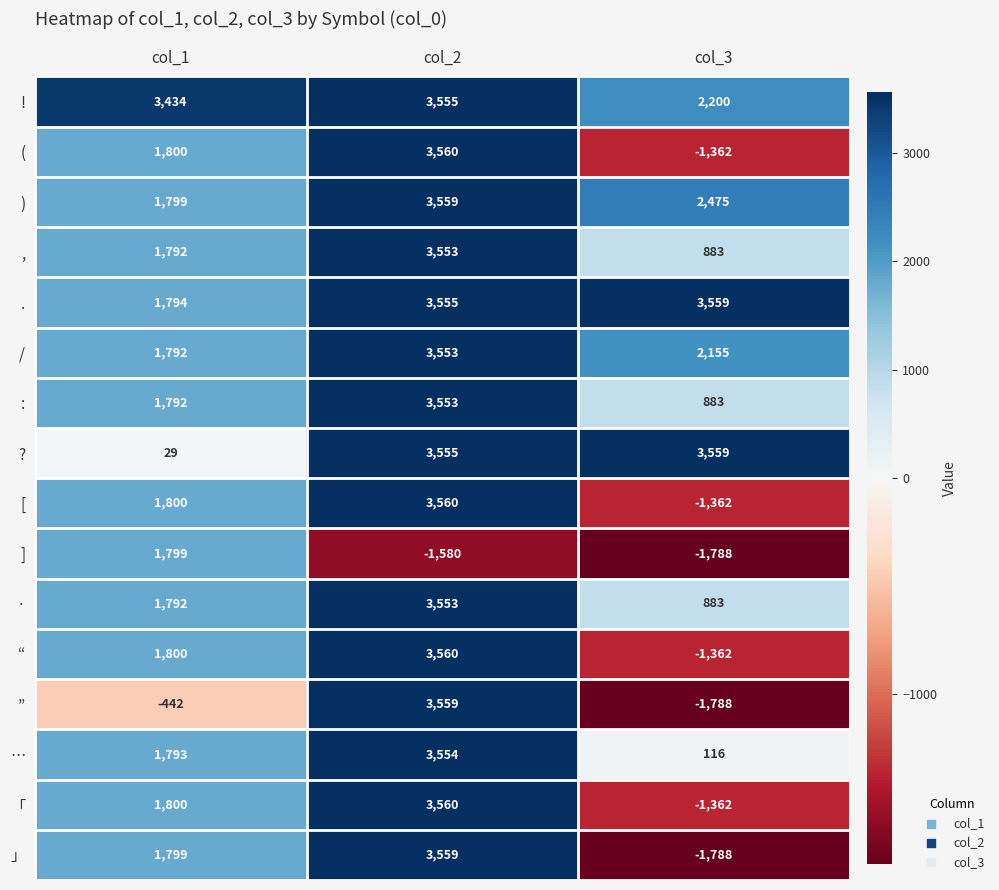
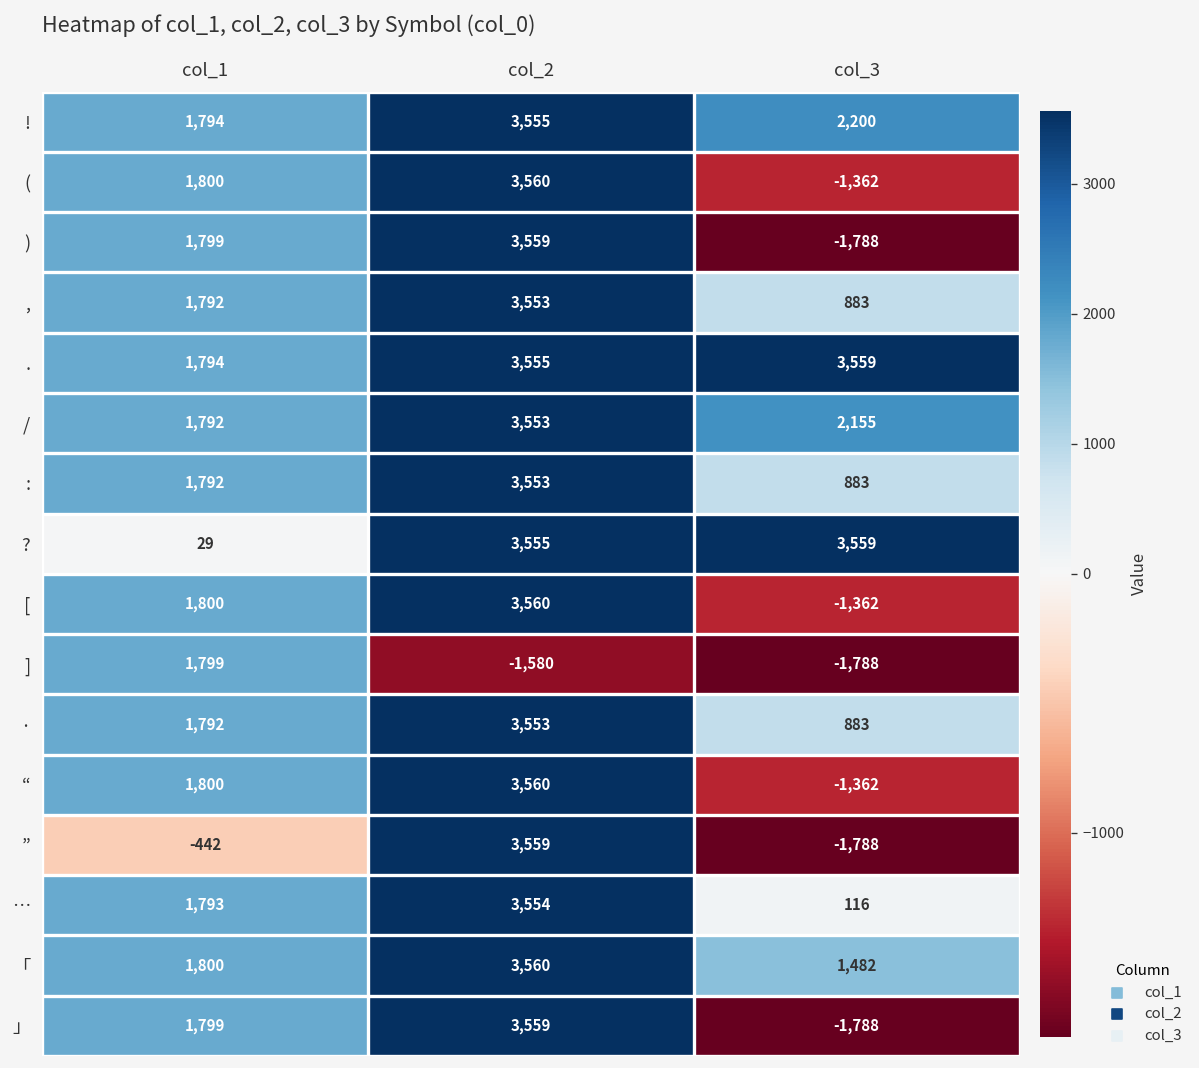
  {
    "!": {
-     "col_1": "3,434",
+     "col_1": "1,794",
      "col_2": "3,555",
      "col_3": "2,200"
    },
    "(": {
      "col_1": "1,800",
      "col_2": "3,560",
      "col_3": "-1,362"
    },
    ")": {
      "col_1": "1,799",
      "col_2": "3,559",
-     "col_3": "2,475"
+     "col_3": "-1,788"
    },
    ",": {
      "col_1": "1,792",
      "col_2": "3,553",
      "col_3": "883"
    },
    ".": {
      "col_1": "1,794",
      "col_2": "3,555",
      "col_3": "3,559"
    },
    "/": {
      "col_1": "1,792",
      "col_2": "3,553",
      "col_3": "2,155"
    },
    ":": {
      "col_1": "1,792",
      "col_2": "3,553",
      "col_3": "883"
    },
    "?": {
      "col_1": "29",
      "col_2": "3,555",
      "col_3": "3,559"
    },
    "[": {
      "col_1": "1,800",
      "col_2": "3,560",
      "col_3": "-1,362"
    },
    "]": {
      "col_1": "1,799",
      "col_2": "-1,580",
      "col_3": "-1,788"
    },
    "·": {
      "col_1": "1,792",
      "col_2": "3,553",
      "col_3": "883"
    },
    "“": {
      "col_1": "1,800",
      "col_2": "3,560",
      "col_3": "-1,362"
    },
    "”": {
      "col_1": "-442",
      "col_2": "3,559",
      "col_3": "-1,788"
    },
    "…": {
      "col_1": "1,793",
      "col_2": "3,554",
      "col_3": "116"
    },
    "「": {
      "col_1": "1,800",
      "col_2": "3,560",
-     "col_3": "-1,362"
+     "col_3": "1,482"
    },
    "」": {
      "col_1": "1,799",
      "col_2": "3,559",
      "col_3": "-1,788"
    }
  }
